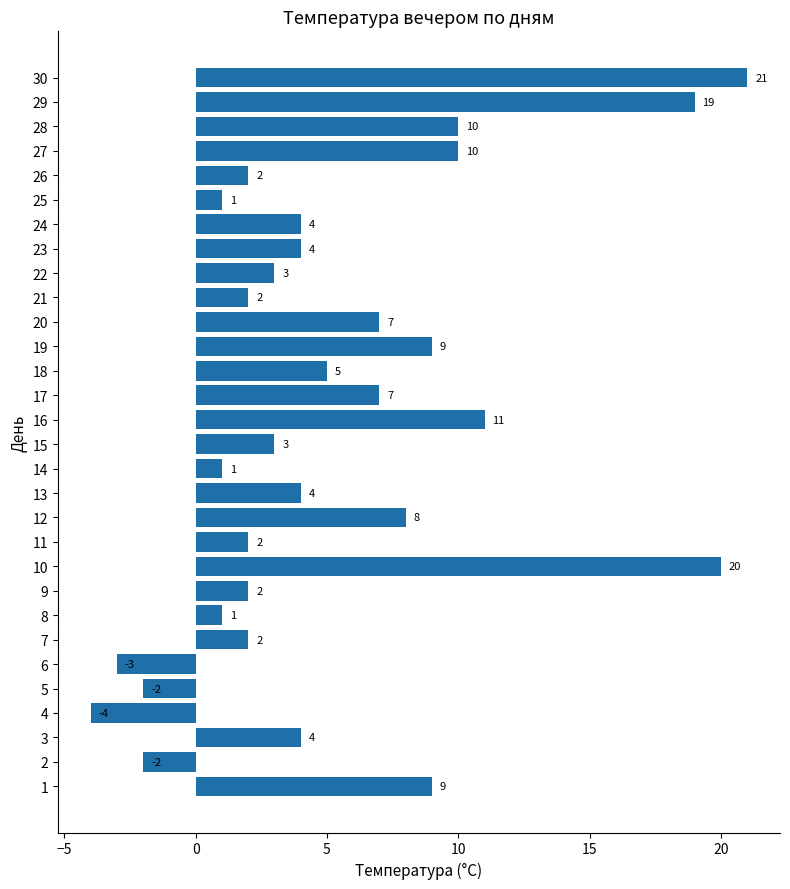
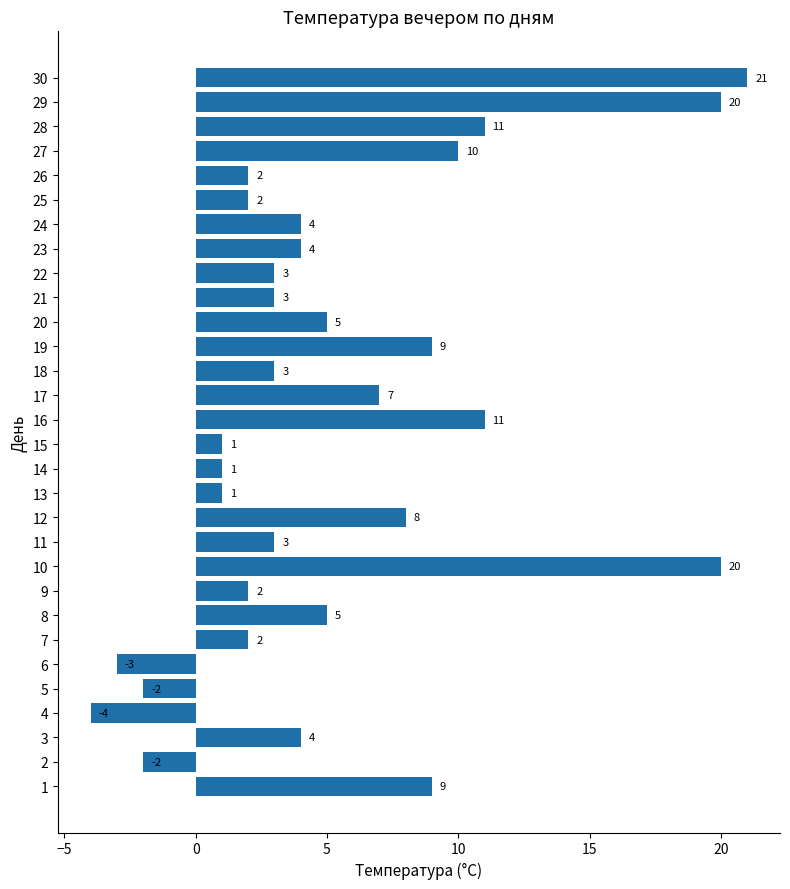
  {
    "30": 21,
-   "29": 19,
-   "28": 10,
+   "29": 20,
+   "28": 11,
    "27": 10,
    "26": 2,
-   "25": 1,
+   "25": 2,
    "24": 4,
    "23": 4,
    "22": 3,
-   "21": 2,
-   "20": 7,
+   "21": 3,
+   "20": 5,
    "19": 9,
-   "18": 5,
+   "18": 3,
    "17": 7,
    "16": 11,
-   "15": 3,
+   "15": 1,
    "14": 1,
-   "13": 4,
+   "13": 1,
    "12": 8,
-   "11": 2,
+   "11": 3,
    "10": 20,
    "9": 2,
-   "8": 1,
+   "8": 5,
    "7": 2,
    "6": -3,
    "5": -2,
    "4": -4,
    "3": 4,
    "2": -2,
    "1": 9
  }
